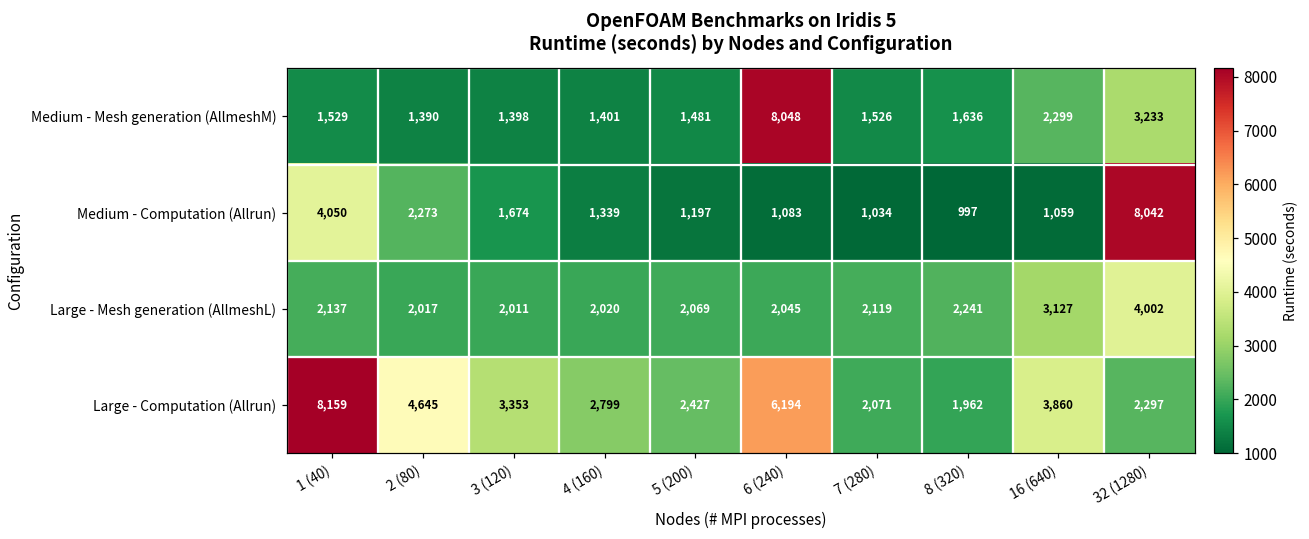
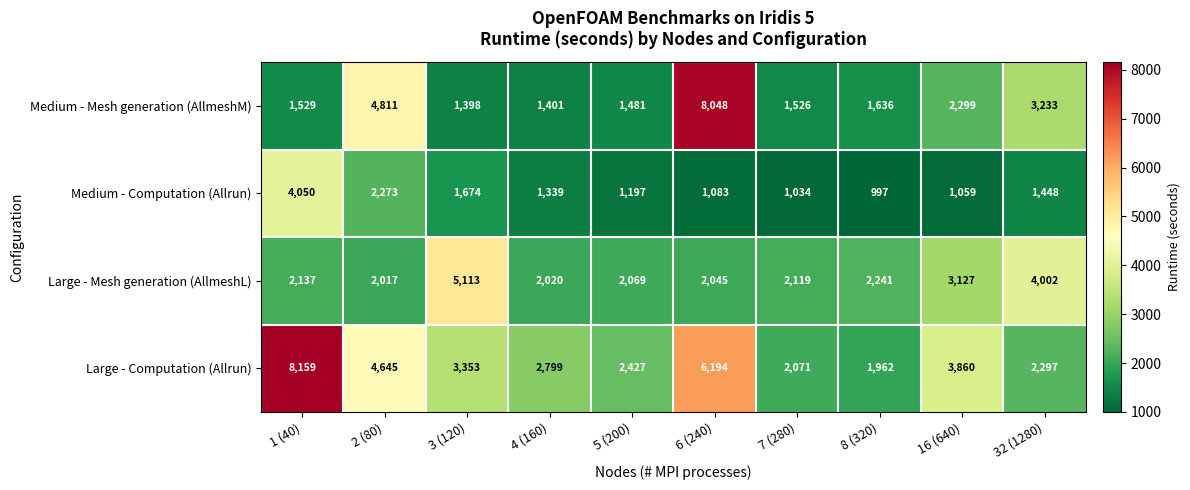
  {
    "Medium - Mesh generation (AllmeshM)": {
      "1 (40)": "1,529",
-     "2 (80)": "1,390",
+     "2 (80)": "4,811",
      "3 (120)": "1,398",
      "4 (160)": "1,401",
      "5 (200)": "1,481",
      "6 (240)": "8,048",
      "7 (280)": "1,526",
      "8 (320)": "1,636",
      "16 (640)": "2,299",
      "32 (1280)": "3,233"
    },
    "Medium - Computation (Allrun)": {
      "1 (40)": "4,050",
      "2 (80)": "2,273",
      "3 (120)": "1,674",
      "4 (160)": "1,339",
      "5 (200)": "1,197",
      "6 (240)": "1,083",
      "7 (280)": "1,034",
      "8 (320)": "997",
      "16 (640)": "1,059",
-     "32 (1280)": "8,042"
+     "32 (1280)": "1,448"
    },
    "Large - Mesh generation (AllmeshL)": {
      "1 (40)": "2,137",
      "2 (80)": "2,017",
-     "3 (120)": "2,011",
+     "3 (120)": "5,113",
      "4 (160)": "2,020",
      "5 (200)": "2,069",
      "6 (240)": "2,045",
      "7 (280)": "2,119",
      "8 (320)": "2,241",
      "16 (640)": "3,127",
      "32 (1280)": "4,002"
    },
    "Large - Computation (Allrun)": {
      "1 (40)": "8,159",
      "2 (80)": "4,645",
      "3 (120)": "3,353",
      "4 (160)": "2,799",
      "5 (200)": "2,427",
      "6 (240)": "6,194",
      "7 (280)": "2,071",
      "8 (320)": "1,962",
      "16 (640)": "3,860",
      "32 (1280)": "2,297"
    }
  }
